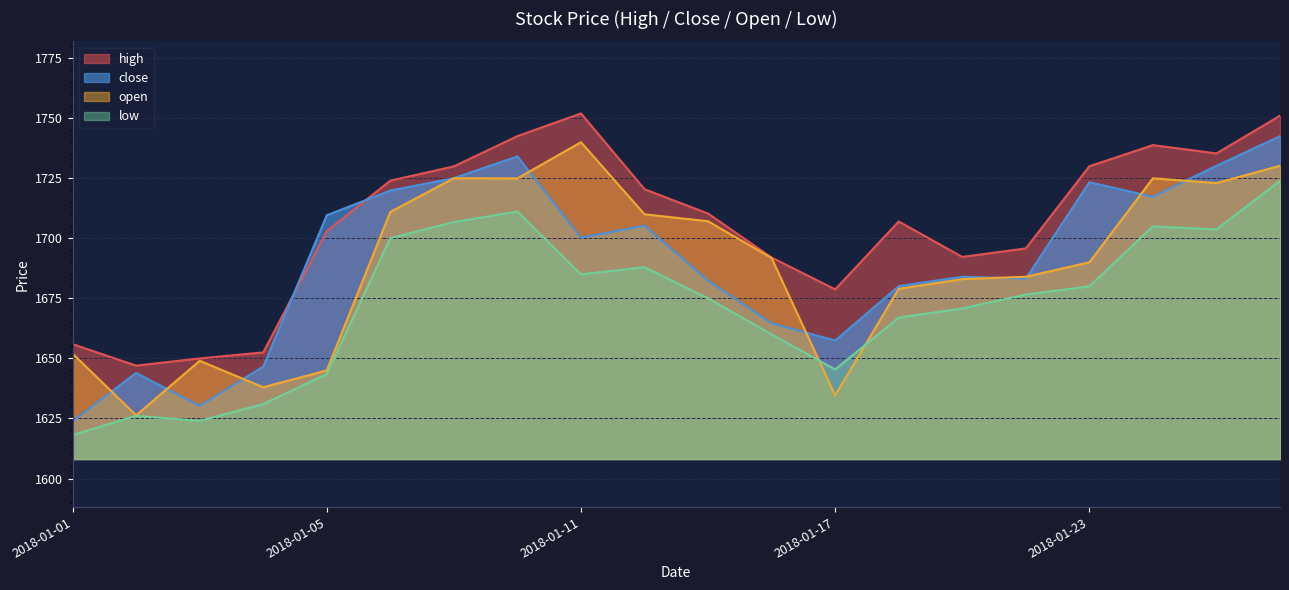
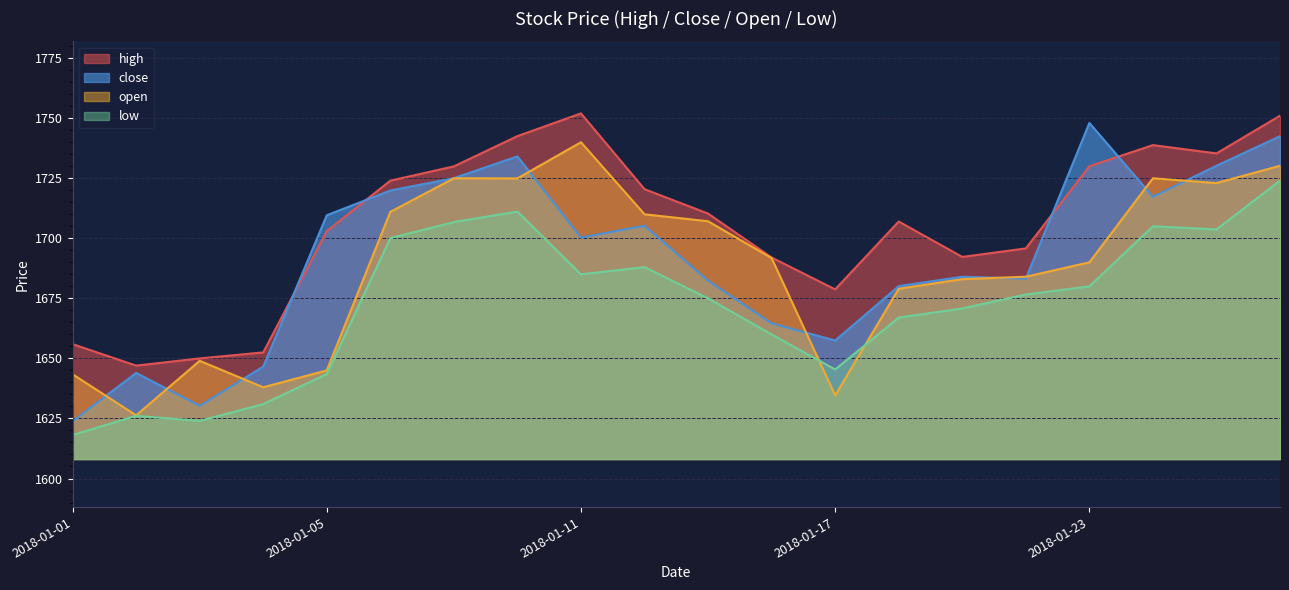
  {
    "high": {
      "2018-01-01": 1656,
      "2018-01-05": 1703,
      "2018-01-11": 1752,
      "2018-01-17": 1679,
      "2018-01-23": 1730
    },
    "close": {
      "2018-01-01": 1624,
      "2018-01-05": 1710,
      "2018-01-11": 1700,
      "2018-01-17": 1657,
-     "2018-01-23": 1723
+     "2018-01-23": 1748
    },
    "open": {
-     "2018-01-01": 1652,
+     "2018-01-01": 1643,
      "2018-01-05": 1645,
      "2018-01-11": 1740,
      "2018-01-17": 1635,
      "2018-01-23": 1690
    },
    "low": {
      "2018-01-01": 1618,
      "2018-01-05": 1644,
      "2018-01-11": 1685,
      "2018-01-17": 1645,
      "2018-01-23": 1680
    }
  }
